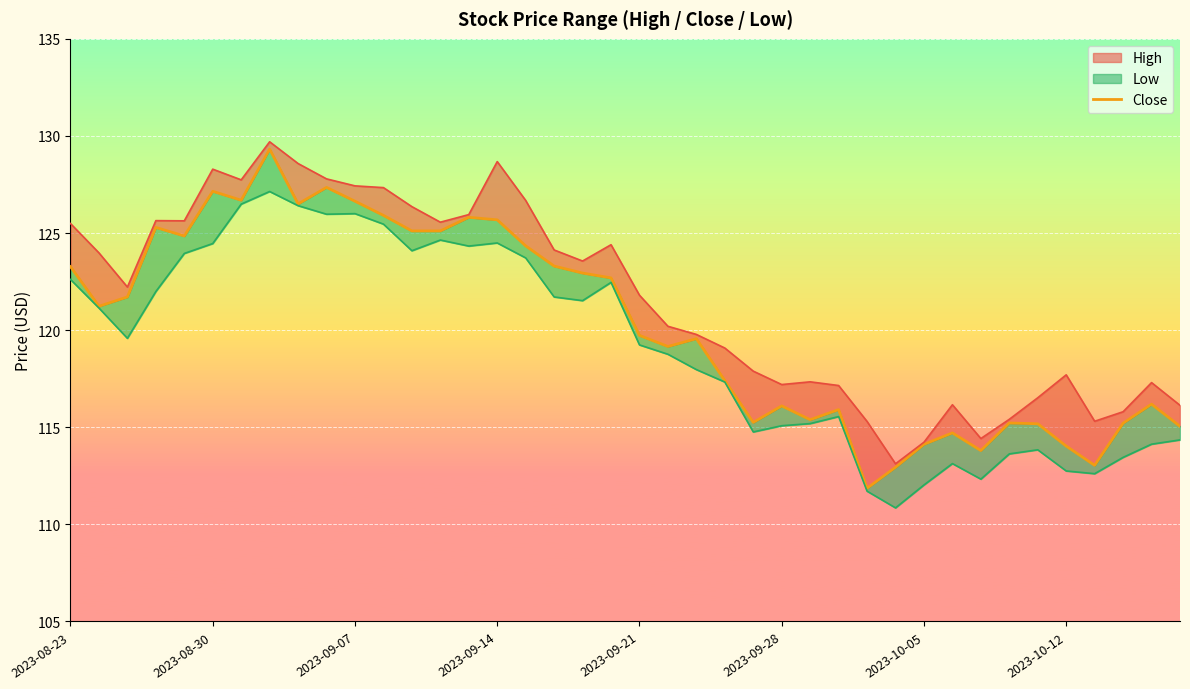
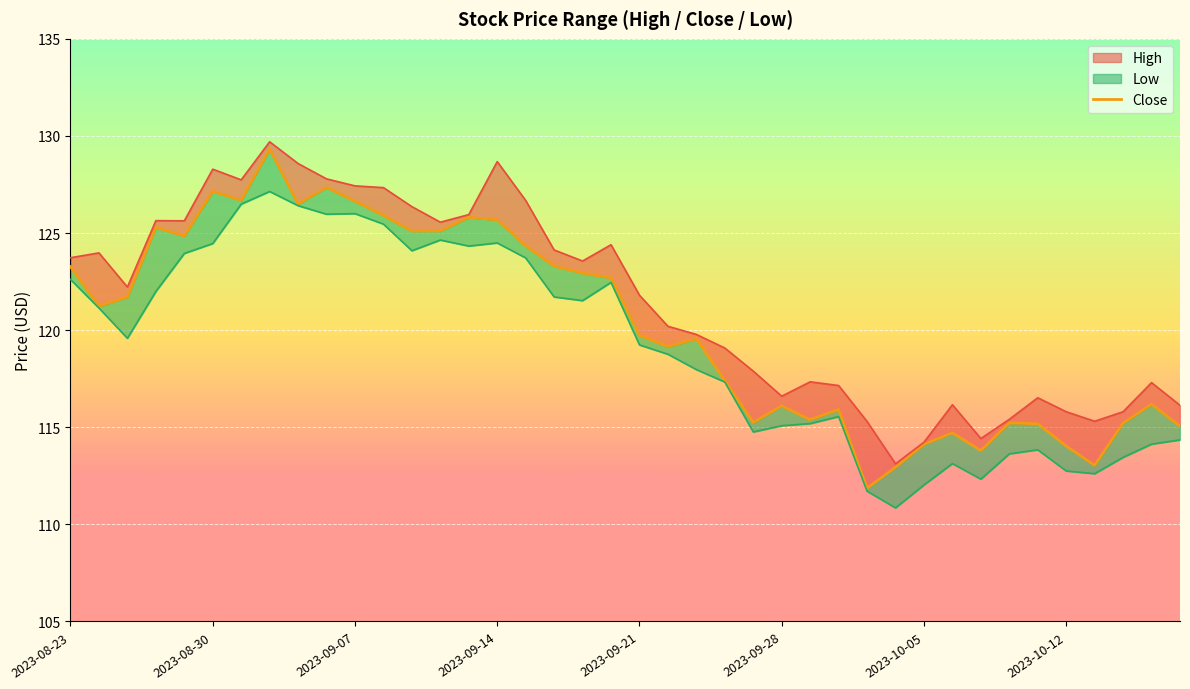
  {
    "High": {
-     "2023-08-23": 125.5,
+     "2023-08-23": 123.7,
      "2023-08-30": 128.3,
      "2023-09-07": 127.4,
      "2023-09-14": 128.7,
      "2023-09-21": 121.8,
-     "2023-09-28": 117.2,
-     "2023-10-12": 117.7
+     "2023-09-28": 116.6,
+     "2023-10-12": 115.8
    }
  }
